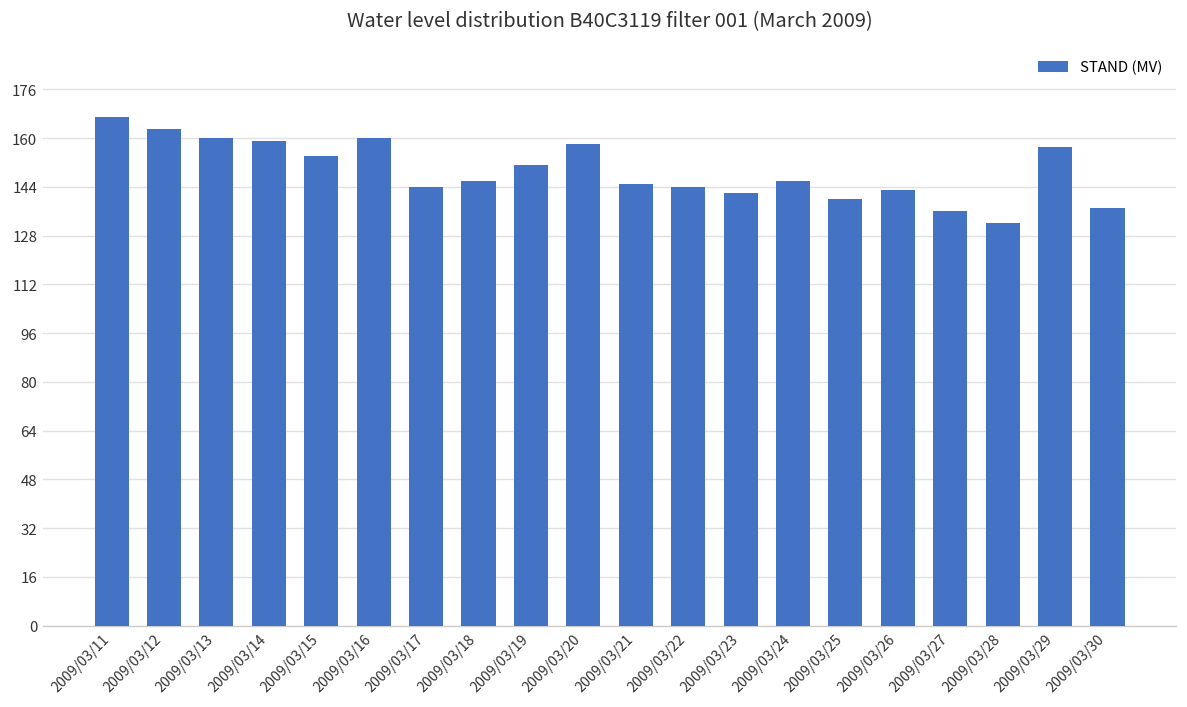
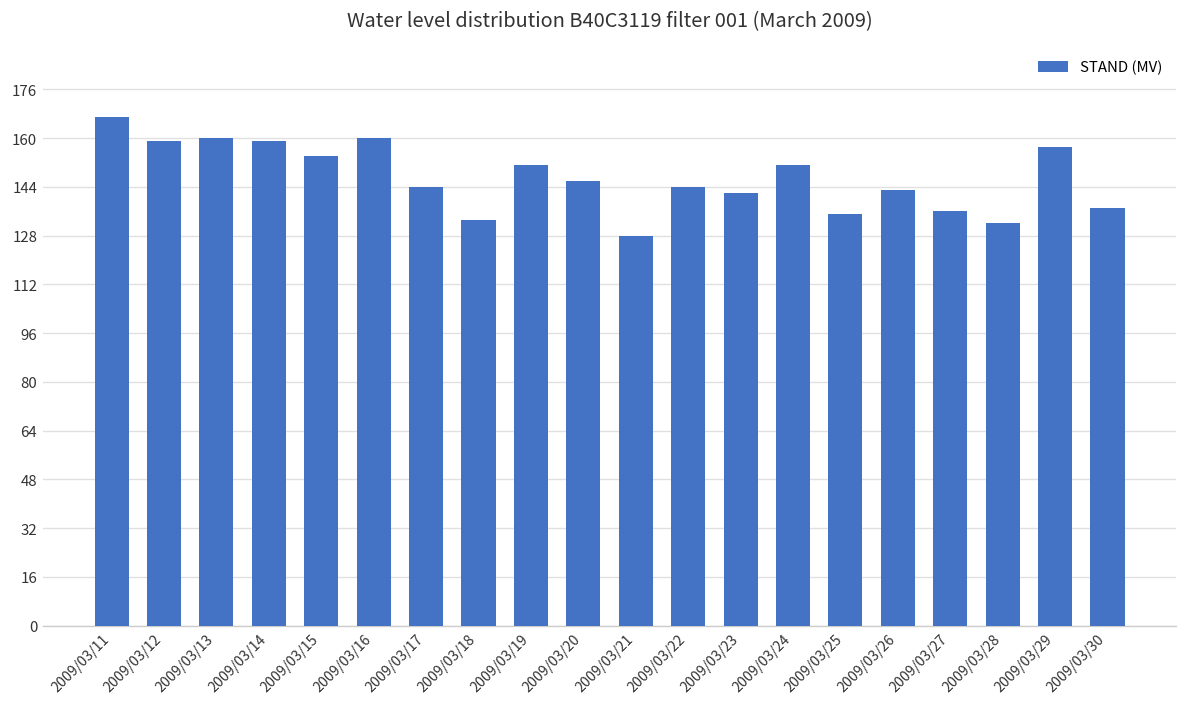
  {
    "2009/03/11": 167,
-   "2009/03/12": 163,
+   "2009/03/12": 159,
    "2009/03/13": 160,
    "2009/03/14": 159,
    "2009/03/15": 154,
    "2009/03/16": 160,
    "2009/03/17": 144,
-   "2009/03/18": 146,
+   "2009/03/18": 133,
    "2009/03/19": 151,
-   "2009/03/20": 158,
-   "2009/03/21": 145,
+   "2009/03/20": 146,
+   "2009/03/21": 128,
    "2009/03/22": 144,
    "2009/03/23": 142,
-   "2009/03/24": 146,
-   "2009/03/25": 140,
+   "2009/03/24": 151,
+   "2009/03/25": 135,
    "2009/03/26": 143,
    "2009/03/27": 136,
    "2009/03/28": 132,
    "2009/03/29": 157,
    "2009/03/30": 137
  }
